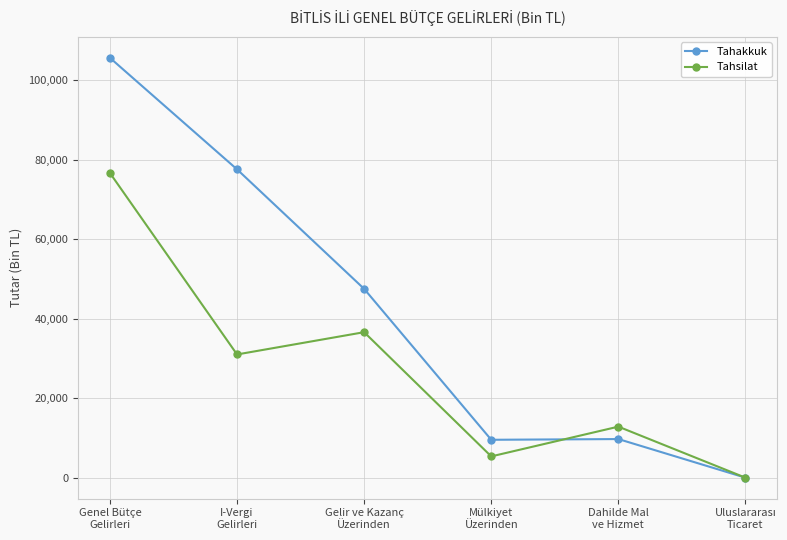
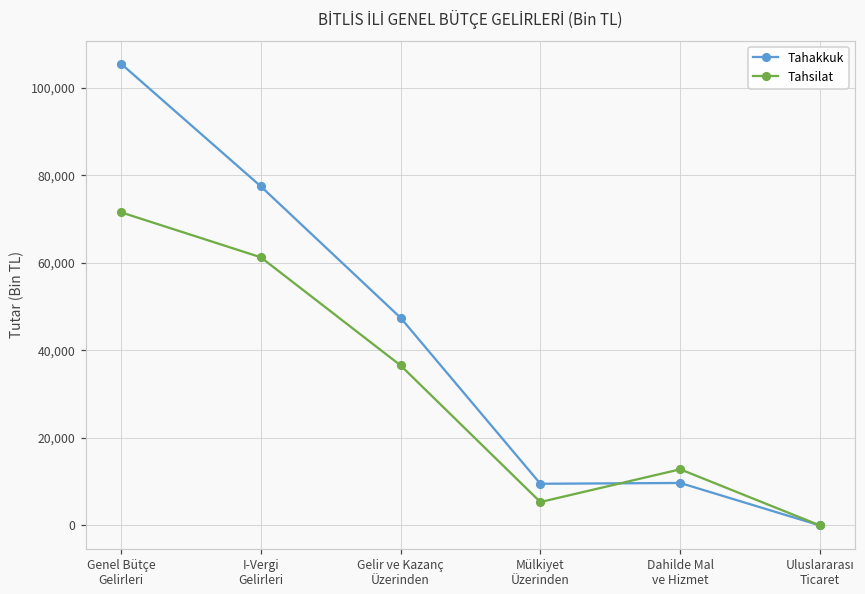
  {
    "Tahakkuk": {
      "Genel Bütçe Gelirleri": "106,000",
      "I-Vergi Gelirleri": "78,000",
      "Gelir ve Kazanç Üzerinden": "47,000",
      "Mülkiyet Üzerinden": "10,000",
      "Dahilde Mal ve Hizmet": "10,000"
    },
    "Tahsilat": {
-     "Genel Bütçe Gelirleri": "77,000",
-     "I-Vergi Gelirleri": "31,000",
+     "Genel Bütçe Gelirleri": "72,000",
+     "I-Vergi Gelirleri": "61,000",
      "Gelir ve Kazanç Üzerinden": "37,000",
      "Mülkiyet Üzerinden": "5,000",
      "Dahilde Mal ve Hizmet": "13,000"
    }
  }
